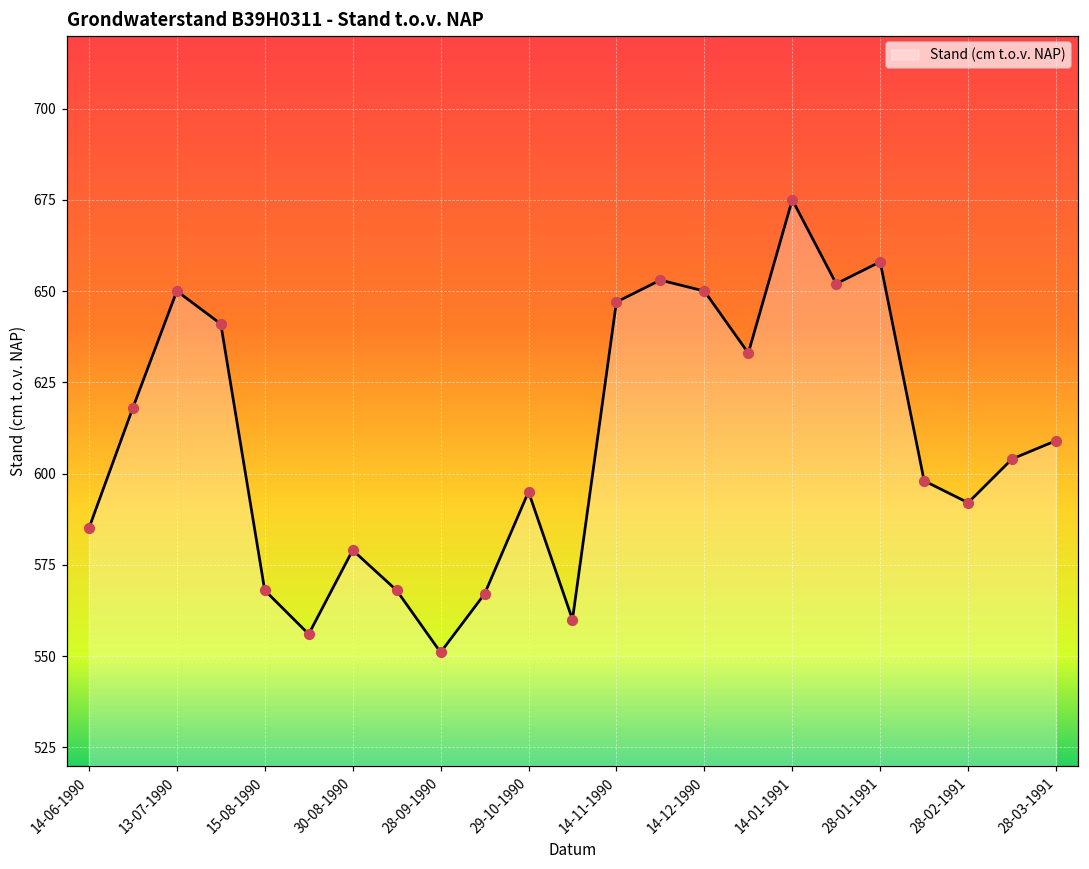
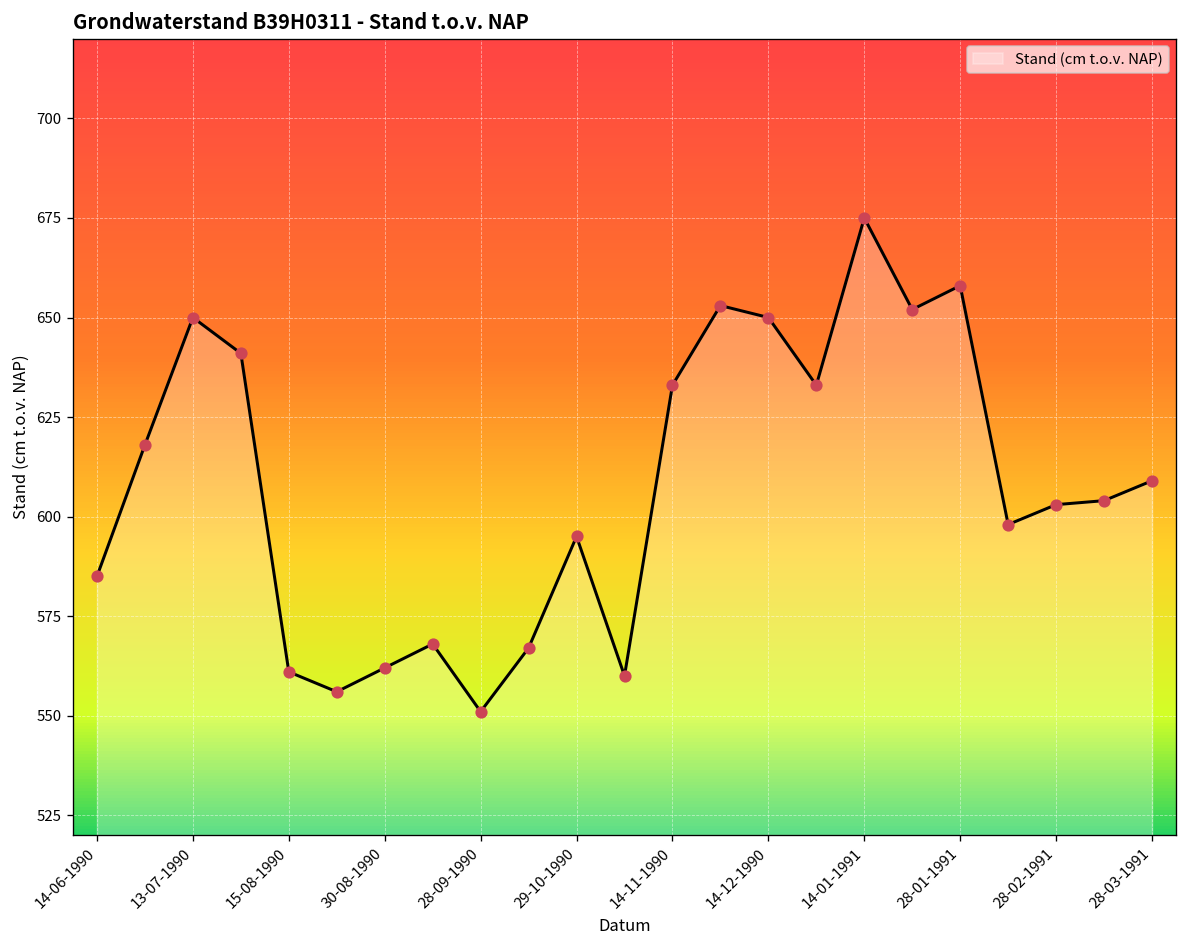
  {
    "14-06-1990": 585,
    "13-07-1990": 650,
-   "15-08-1990": 568,
-   "30-08-1990": 579,
+   "15-08-1990": 561,
+   "30-08-1990": 562,
    "28-09-1990": 551,
    "29-10-1990": 595,
-   "14-11-1990": 647,
+   "14-11-1990": 633,
    "14-12-1990": 650,
    "14-01-1991": 675,
    "28-01-1991": 658,
-   "28-02-1991": 592,
+   "28-02-1991": 603,
    "28-03-1991": 609
  }
